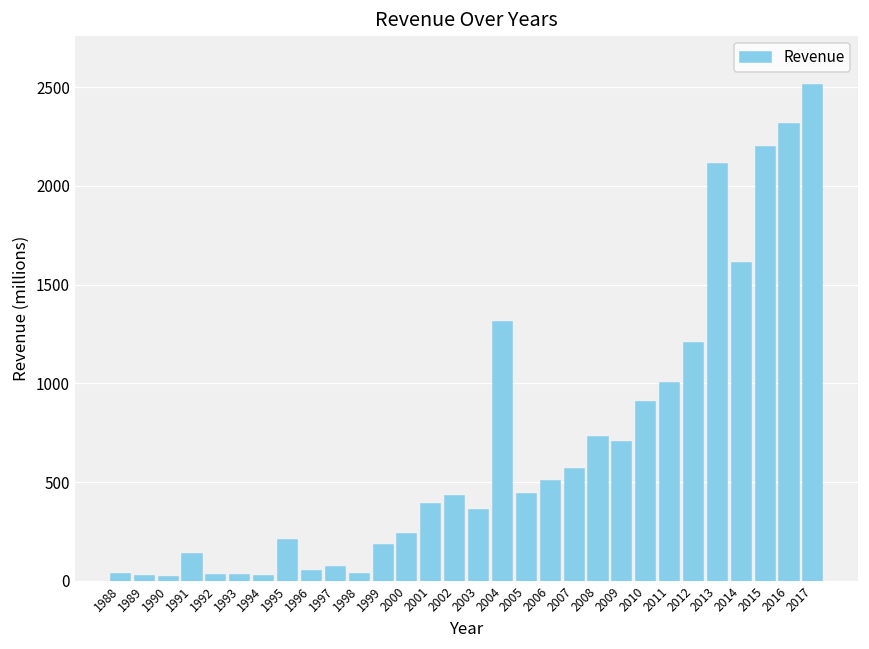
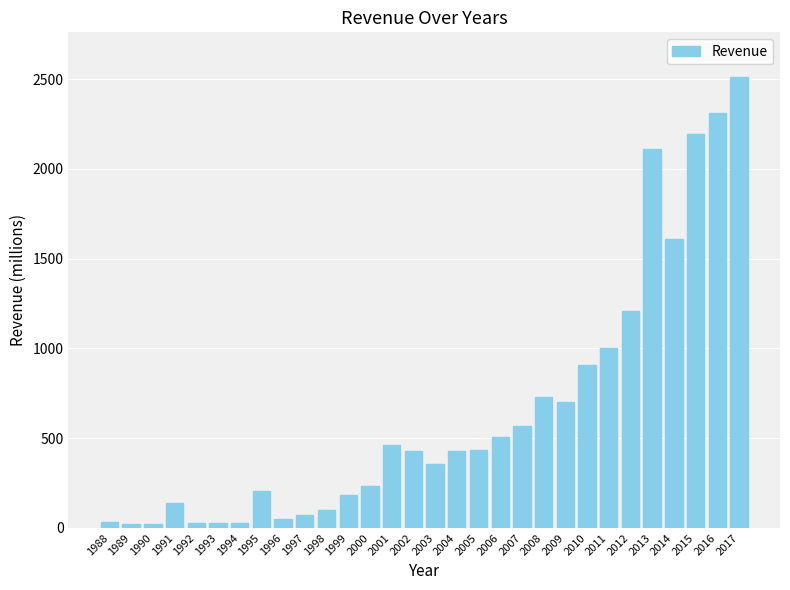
  {
    "1988": 40,
    "1989": 20,
    "1990": 20,
    "1991": 140,
    "1992": 30,
    "1993": 30,
    "1994": 30,
    "1995": 200,
    "1996": 50,
    "1997": 70,
-   "1998": 30,
+   "1998": 100,
    "1999": 180,
    "2000": 240,
-   "2001": 390,
+   "2001": 460,
    "2002": 430,
    "2003": 360,
-   "2004": 1310,
+   "2004": 430,
    "2005": 440,
    "2006": 510,
    "2007": 570,
    "2008": 730,
    "2009": 700,
    "2010": 910,
    "2011": 1000,
    "2012": 1210,
    "2013": 2110,
    "2014": 1610,
    "2015": 2200,
    "2016": 2310,
    "2017": 2510
  }
